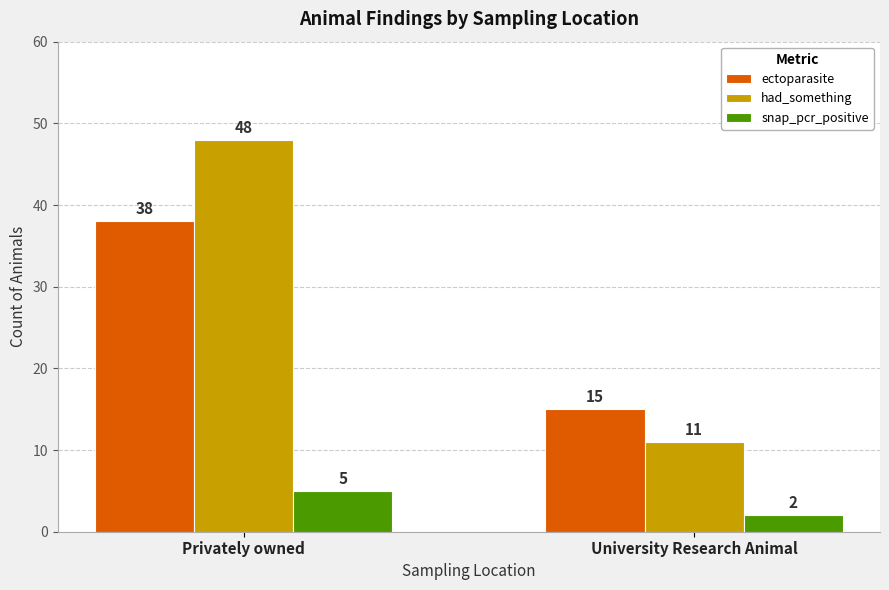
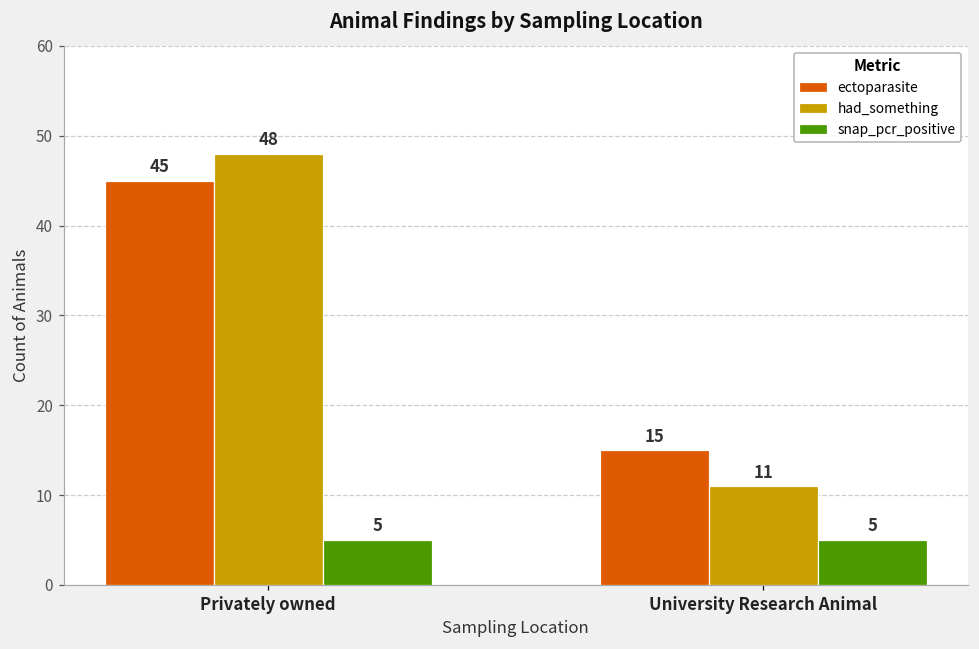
  {
    "ectoparasite": {
-     "Privately owned": 38,
+     "Privately owned": 45,
      "University Research Animal": 15
    },
    "had_something": {
      "Privately owned": 48,
      "University Research Animal": 11
    },
    "snap_pcr_positive": {
      "Privately owned": 5,
-     "University Research Animal": 2
+     "University Research Animal": 5
    }
  }
